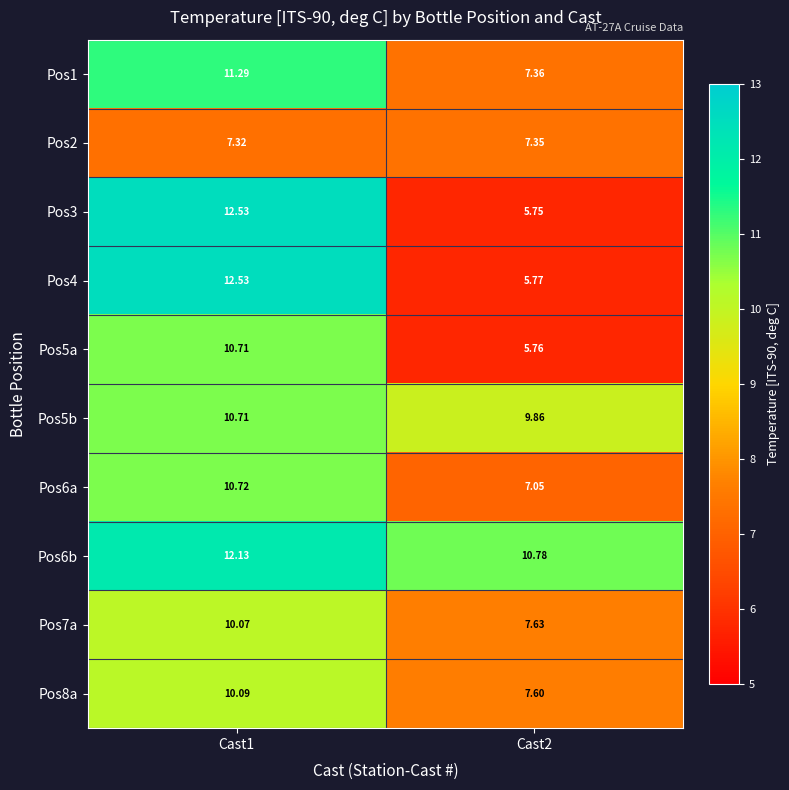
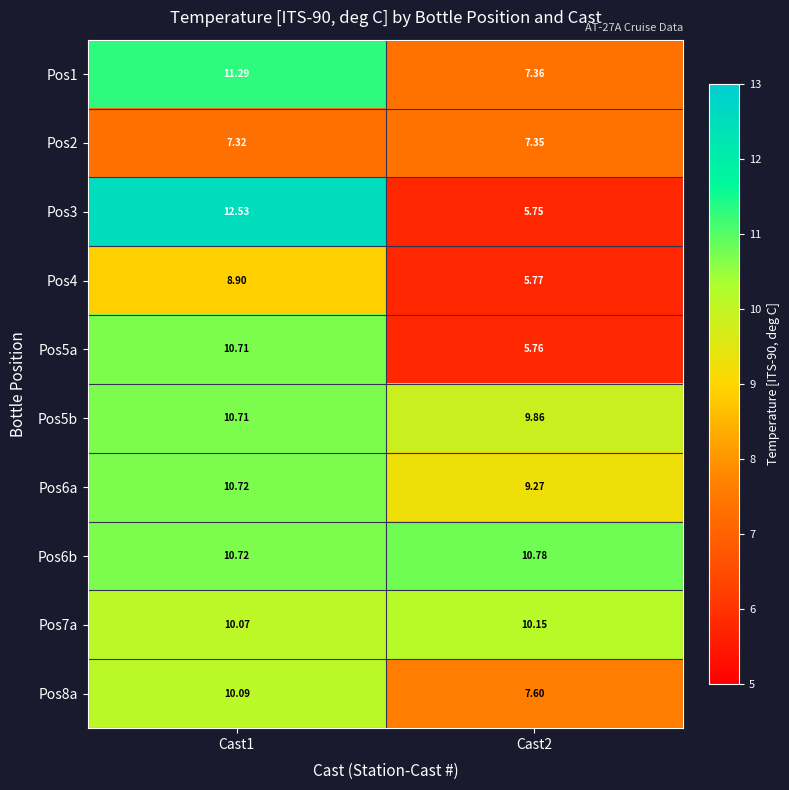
  {
    "Pos1": {
      "Cast1": 11.29,
      "Cast2": 7.36
    },
    "Pos2": {
      "Cast1": 7.32,
      "Cast2": 7.35
    },
    "Pos3": {
      "Cast1": 12.53,
      "Cast2": 5.75
    },
    "Pos4": {
-     "Cast1": 12.53,
+     "Cast1": 8.90,
      "Cast2": 5.77
    },
    "Pos5a": {
      "Cast1": 10.71,
      "Cast2": 5.76
    },
    "Pos5b": {
      "Cast1": 10.71,
      "Cast2": 9.86
    },
    "Pos6a": {
      "Cast1": 10.72,
-     "Cast2": 7.05
+     "Cast2": 9.27
    },
    "Pos6b": {
-     "Cast1": 12.13,
+     "Cast1": 10.72,
      "Cast2": 10.78
    },
    "Pos7a": {
      "Cast1": 10.07,
-     "Cast2": 7.63
+     "Cast2": 10.15
    },
    "Pos8a": {
      "Cast1": 10.09,
      "Cast2": 7.60
    }
  }
